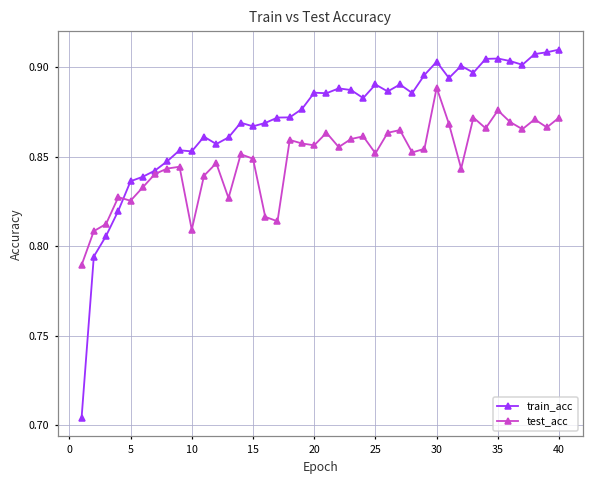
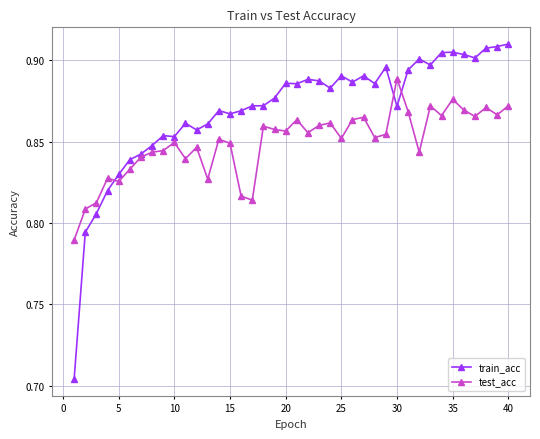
  {
    "train_acc": {
-     "5": 0.836,
+     "5": 0.830,
      "10": 0.853,
      "15": 0.867,
      "20": 0.886,
      "25": 0.891,
-     "30": 0.903,
+     "30": 0.872,
      "35": 0.905,
      "40": 0.910
    },
    "test_acc": {
      "5": 0.826,
-     "10": 0.809,
+     "10": 0.850,
      "15": 0.849,
      "20": 0.857,
      "25": 0.852,
      "30": 0.889,
      "35": 0.876,
      "40": 0.872
    }
  }
